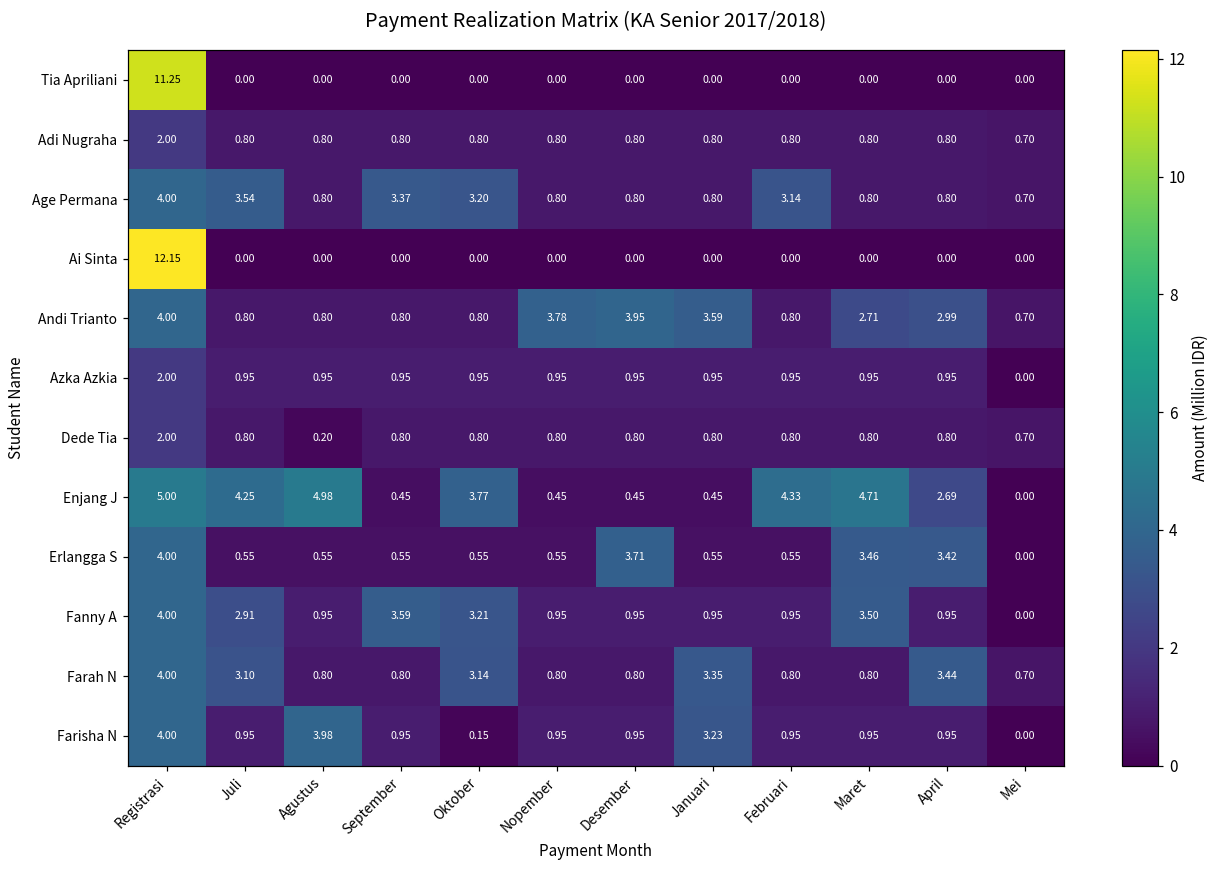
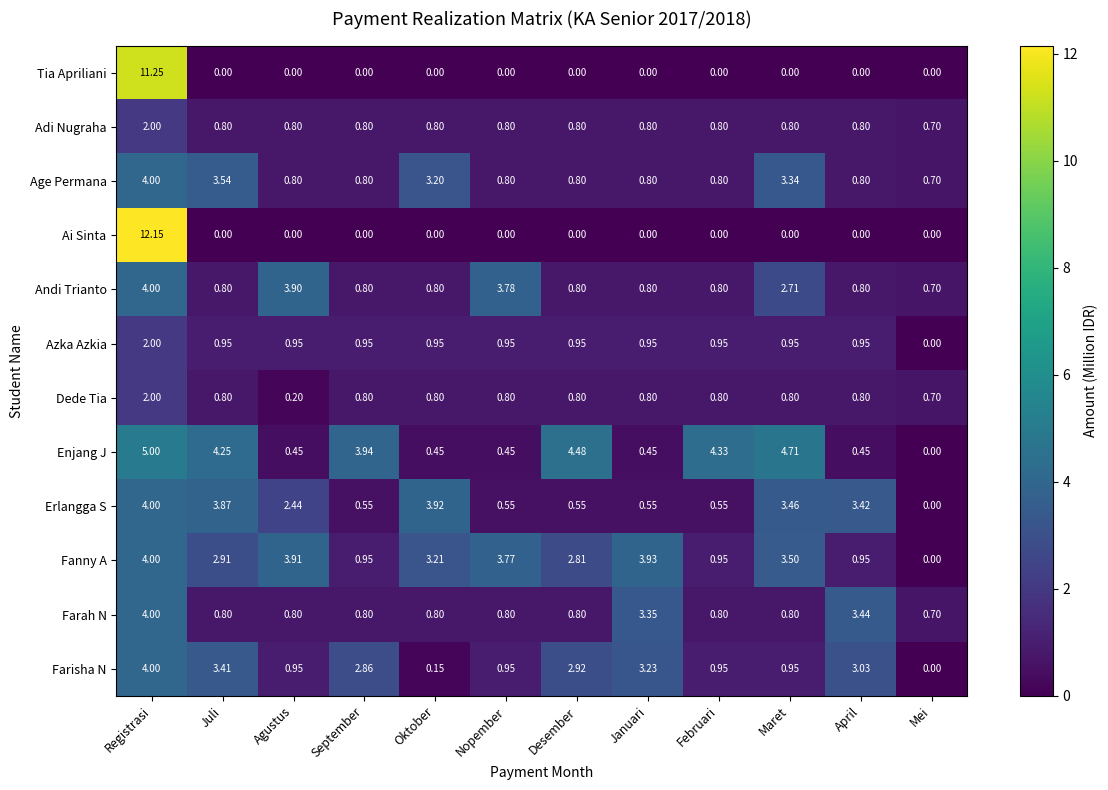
  {
    "Tia Apriliani": {
      "Registrasi": 11.25,
      "Juli": 0.00,
      "Agustus": 0.00,
      "September": 0.00,
      "Oktober": 0.00,
      "Nopember": 0.00,
      "Desember": 0.00,
      "Januari": 0.00,
      "Februari": 0.00,
      "Maret": 0.00,
      "April": 0.00,
      "Mei": 0.00
    },
    "Adi Nugraha": {
      "Registrasi": 2.00,
      "Juli": 0.80,
      "Agustus": 0.80,
      "September": 0.80,
      "Oktober": 0.80,
      "Nopember": 0.80,
      "Desember": 0.80,
      "Januari": 0.80,
      "Februari": 0.80,
      "Maret": 0.80,
      "April": 0.80,
      "Mei": 0.70
    },
    "Age Permana": {
      "Registrasi": 4.00,
      "Juli": 3.54,
      "Agustus": 0.80,
-     "September": 3.37,
+     "September": 0.80,
      "Oktober": 3.20,
      "Nopember": 0.80,
      "Desember": 0.80,
      "Januari": 0.80,
-     "Februari": 3.14,
-     "Maret": 0.80,
+     "Februari": 0.80,
+     "Maret": 3.34,
      "April": 0.80,
      "Mei": 0.70
    },
    "Ai Sinta": {
      "Registrasi": 12.15,
      "Juli": 0.00,
      "Agustus": 0.00,
      "September": 0.00,
      "Oktober": 0.00,
      "Nopember": 0.00,
      "Desember": 0.00,
      "Januari": 0.00,
      "Februari": 0.00,
      "Maret": 0.00,
      "April": 0.00,
      "Mei": 0.00
    },
    "Andi Trianto": {
      "Registrasi": 4.00,
      "Juli": 0.80,
-     "Agustus": 0.80,
+     "Agustus": 3.90,
      "September": 0.80,
      "Oktober": 0.80,
      "Nopember": 3.78,
-     "Desember": 3.95,
-     "Januari": 3.59,
+     "Desember": 0.80,
+     "Januari": 0.80,
      "Februari": 0.80,
      "Maret": 2.71,
-     "April": 2.99,
+     "April": 0.80,
      "Mei": 0.70
    },
    "Azka Azkia": {
      "Registrasi": 2.00,
      "Juli": 0.95,
      "Agustus": 0.95,
      "September": 0.95,
      "Oktober": 0.95,
      "Nopember": 0.95,
      "Desember": 0.95,
      "Januari": 0.95,
      "Februari": 0.95,
      "Maret": 0.95,
      "April": 0.95,
      "Mei": 0.00
    },
    "Dede Tia": {
      "Registrasi": 2.00,
      "Juli": 0.80,
      "Agustus": 0.20,
      "September": 0.80,
      "Oktober": 0.80,
      "Nopember": 0.80,
      "Desember": 0.80,
      "Januari": 0.80,
      "Februari": 0.80,
      "Maret": 0.80,
      "April": 0.80,
      "Mei": 0.70
    },
    "Enjang J": {
      "Registrasi": 5.00,
      "Juli": 4.25,
-     "Agustus": 4.98,
-     "September": 0.45,
-     "Oktober": 3.77,
+     "Agustus": 0.45,
+     "September": 3.94,
+     "Oktober": 0.45,
      "Nopember": 0.45,
-     "Desember": 0.45,
+     "Desember": 4.48,
      "Januari": 0.45,
      "Februari": 4.33,
      "Maret": 4.71,
-     "April": 2.69,
+     "April": 0.45,
      "Mei": 0.00
    },
    "Erlangga S": {
      "Registrasi": 4.00,
-     "Juli": 0.55,
-     "Agustus": 0.55,
+     "Juli": 3.87,
+     "Agustus": 2.44,
      "September": 0.55,
-     "Oktober": 0.55,
+     "Oktober": 3.92,
      "Nopember": 0.55,
-     "Desember": 3.71,
+     "Desember": 0.55,
      "Januari": 0.55,
      "Februari": 0.55,
      "Maret": 3.46,
      "April": 3.42,
      "Mei": 0.00
    },
    "Fanny A": {
      "Registrasi": 4.00,
      "Juli": 2.91,
-     "Agustus": 0.95,
-     "September": 3.59,
+     "Agustus": 3.91,
+     "September": 0.95,
      "Oktober": 3.21,
-     "Nopember": 0.95,
-     "Desember": 0.95,
-     "Januari": 0.95,
+     "Nopember": 3.77,
+     "Desember": 2.81,
+     "Januari": 3.93,
      "Februari": 0.95,
      "Maret": 3.50,
      "April": 0.95,
      "Mei": 0.00
    },
    "Farah N": {
      "Registrasi": 4.00,
-     "Juli": 3.10,
+     "Juli": 0.80,
      "Agustus": 0.80,
      "September": 0.80,
-     "Oktober": 3.14,
+     "Oktober": 0.80,
      "Nopember": 0.80,
      "Desember": 0.80,
      "Januari": 3.35,
      "Februari": 0.80,
      "Maret": 0.80,
      "April": 3.44,
      "Mei": 0.70
    },
    "Farisha N": {
      "Registrasi": 4.00,
-     "Juli": 0.95,
-     "Agustus": 3.98,
-     "September": 0.95,
+     "Juli": 3.41,
+     "Agustus": 0.95,
+     "September": 2.86,
      "Oktober": 0.15,
      "Nopember": 0.95,
-     "Desember": 0.95,
+     "Desember": 2.92,
      "Januari": 3.23,
      "Februari": 0.95,
      "Maret": 0.95,
-     "April": 0.95,
+     "April": 3.03,
      "Mei": 0.00
    }
  }
